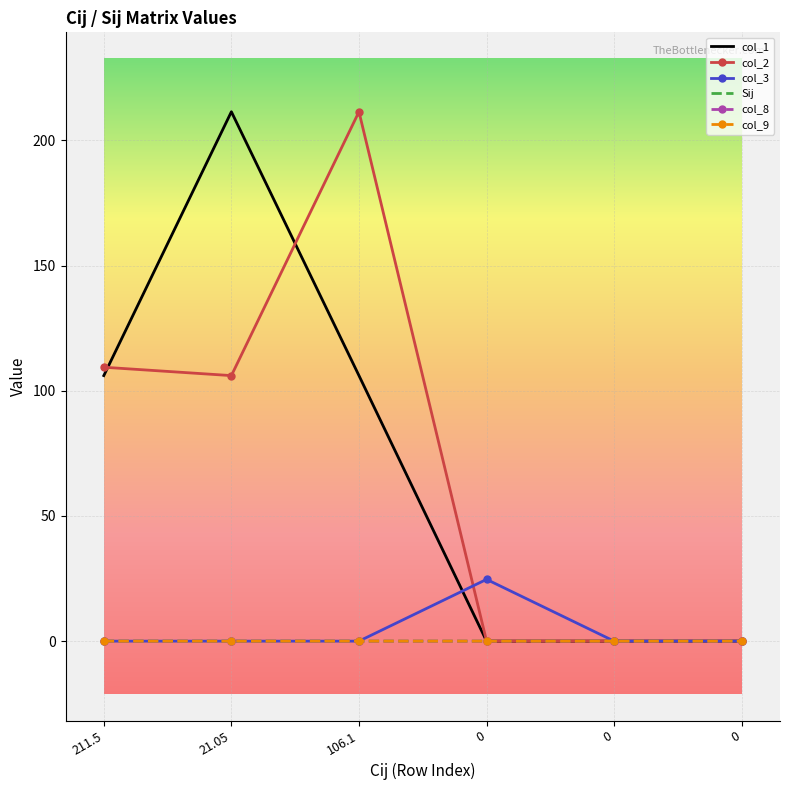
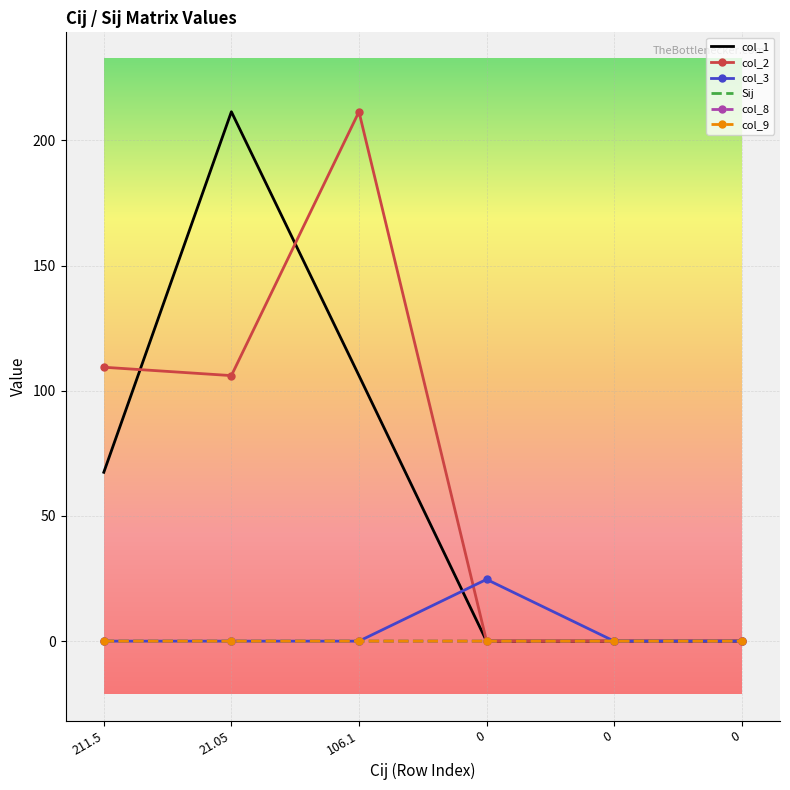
  {
    "col_1": {
-     "211.5": 106,
+     "211.5": 67,
      "21.05": 211,
      "106.1": 106
    },
    "col_2": {
      "211.5": 109,
      "21.05": 106,
      "106.1": 211
    }
  }
